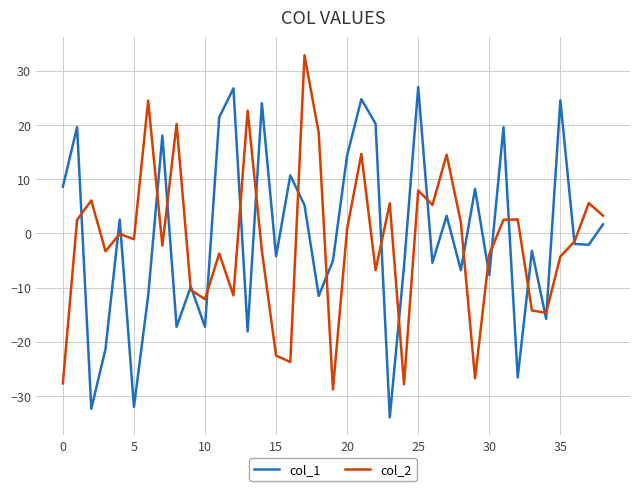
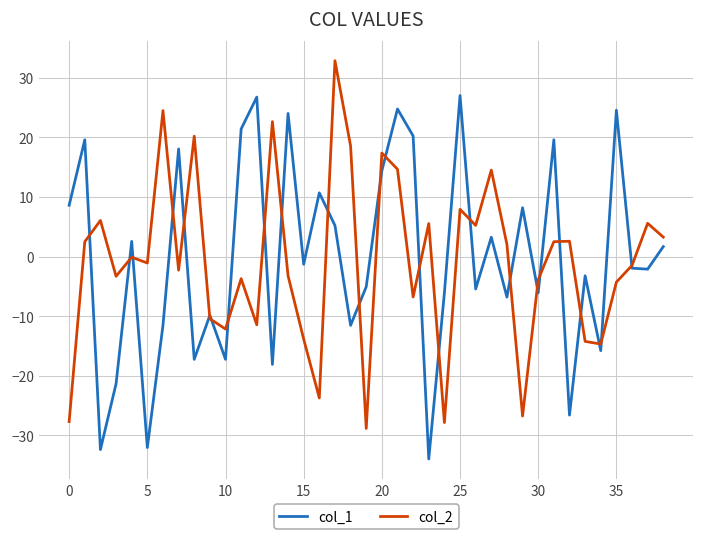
  {
    "col_1": {
      "0": 9,
      "5": -32,
      "10": -17,
-     "15": -4,
+     "15": -1,
      "20": 14,
      "25": 27,
-     "30": -8,
+     "30": -6,
      "35": 25
    },
    "col_2": {
      "0": -28,
      "5": -1,
      "10": -12,
-     "15": -23,
-     "20": 1,
+     "15": -14,
+     "20": 17,
      "25": 8,
      "30": -4,
      "35": -4
    }
  }
